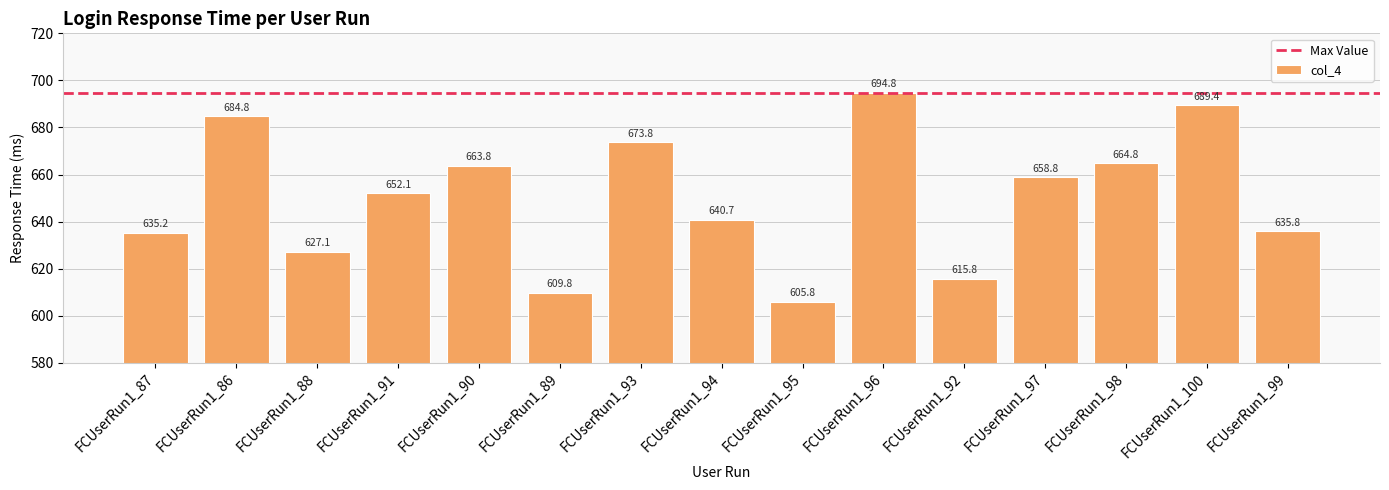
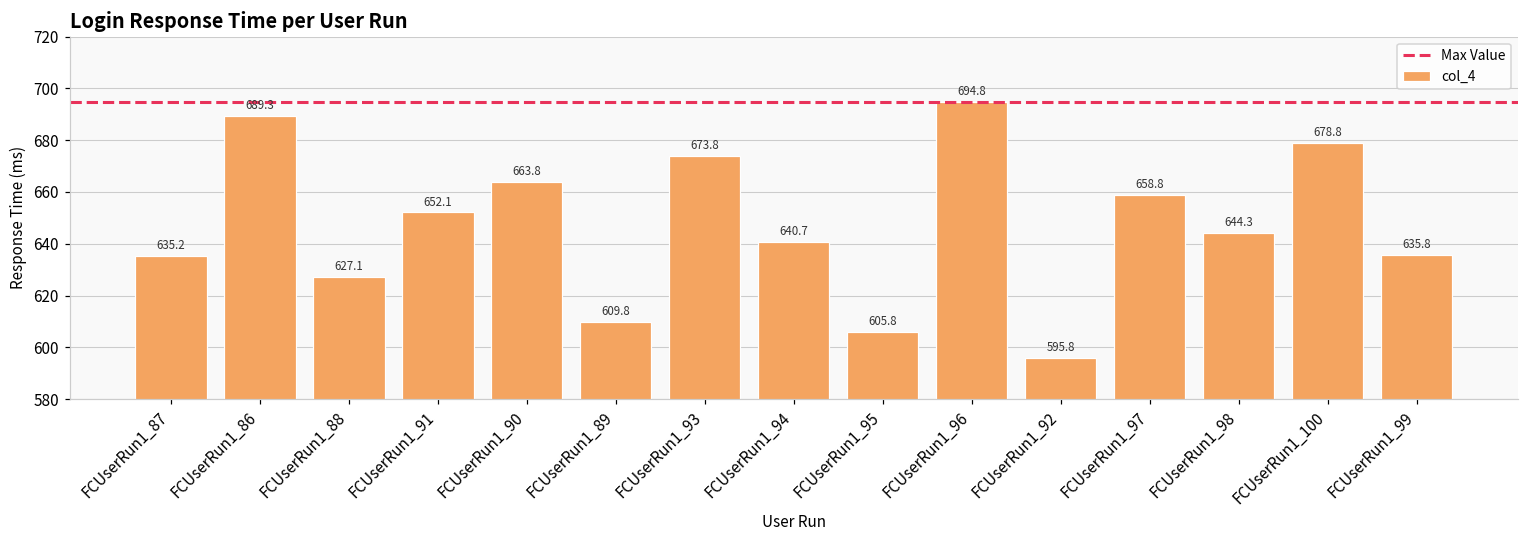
  {
    "FCUserRun1_87": 635.2,
-   "FCUserRun1_86": 684.8,
+   "FCUserRun1_86": 689.3,
    "FCUserRun1_88": 627.1,
    "FCUserRun1_91": 652.1,
    "FCUserRun1_90": 663.8,
    "FCUserRun1_89": 609.8,
    "FCUserRun1_93": 673.8,
    "FCUserRun1_94": 640.7,
    "FCUserRun1_95": 605.8,
    "FCUserRun1_96": 694.8,
-   "FCUserRun1_92": 615.8,
+   "FCUserRun1_92": 595.8,
    "FCUserRun1_97": 658.8,
-   "FCUserRun1_98": 664.8,
-   "FCUserRun1_100": 689.4,
+   "FCUserRun1_98": 644.3,
+   "FCUserRun1_100": 678.8,
    "FCUserRun1_99": 635.8
  }
